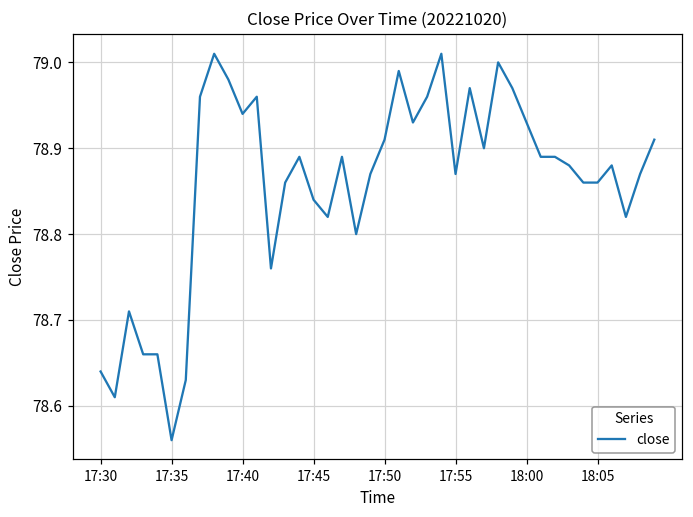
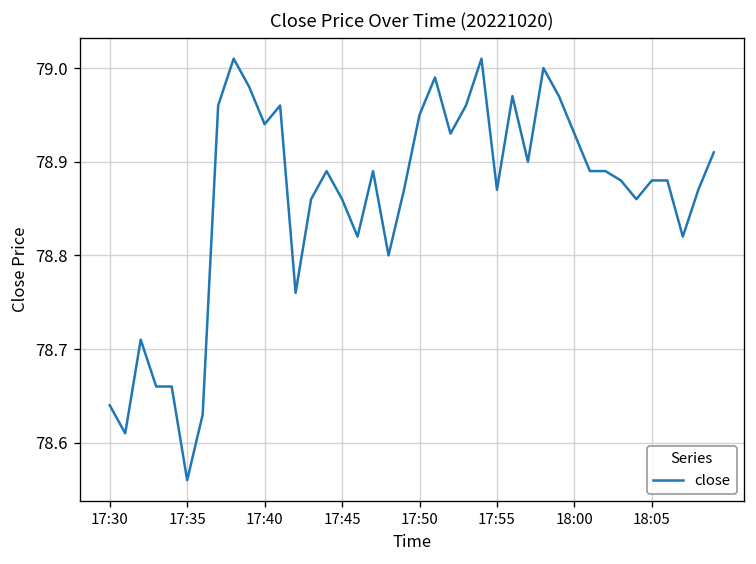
  {
    "17:30": 78.64,
    "17:35": 78.56,
    "17:40": 78.94,
-   "17:45": 78.84,
-   "17:50": 78.91,
+   "17:45": 78.86,
+   "17:50": 78.95,
    "17:55": 78.87,
    "18:00": 78.93,
-   "18:05": 78.86
+   "18:05": 78.88
  }
